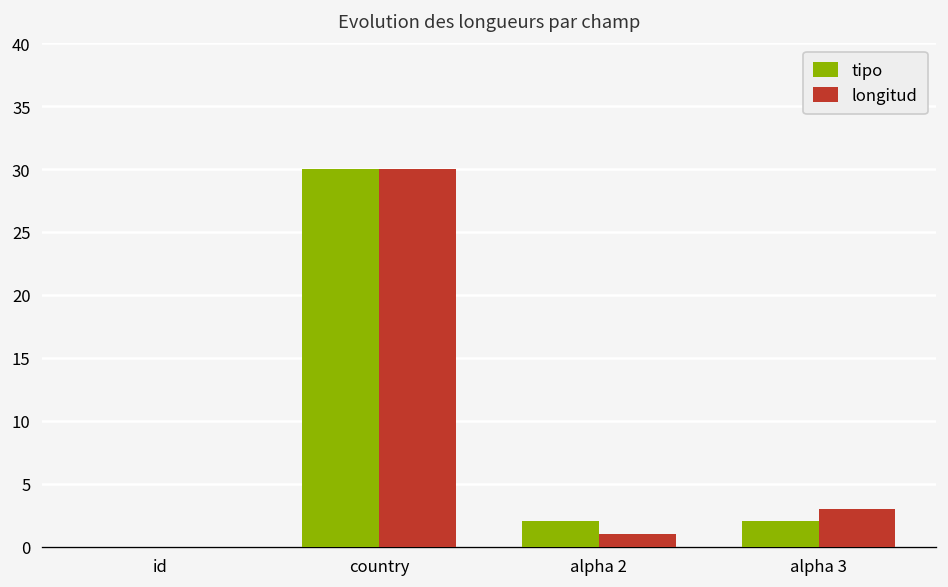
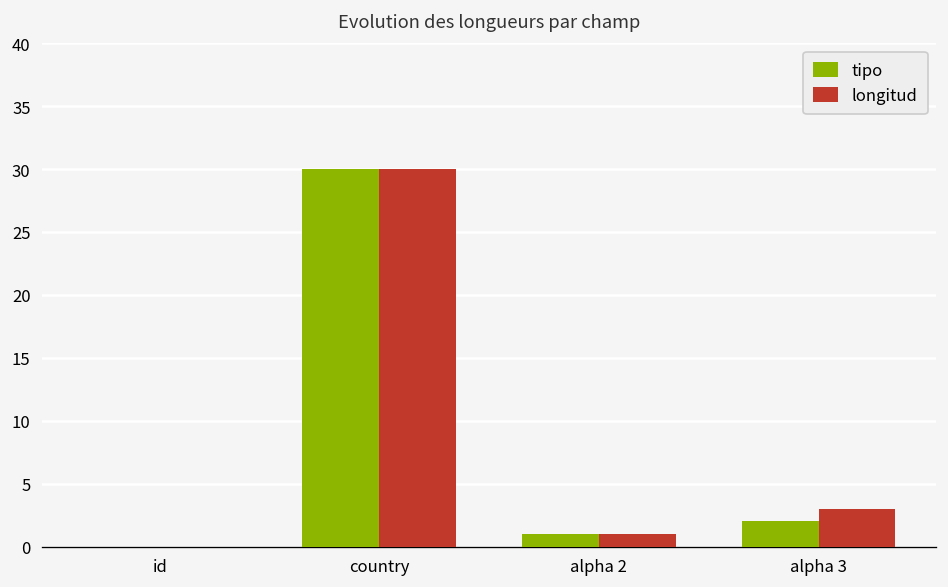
  {
    "tipo": {
      "id": 0,
      "country": 30,
-     "alpha 2": 2,
+     "alpha 2": 1,
      "alpha 3": 2
    },
    "longitud": {
      "id": 0,
      "country": 30,
      "alpha 2": 1,
      "alpha 3": 3
    }
  }
